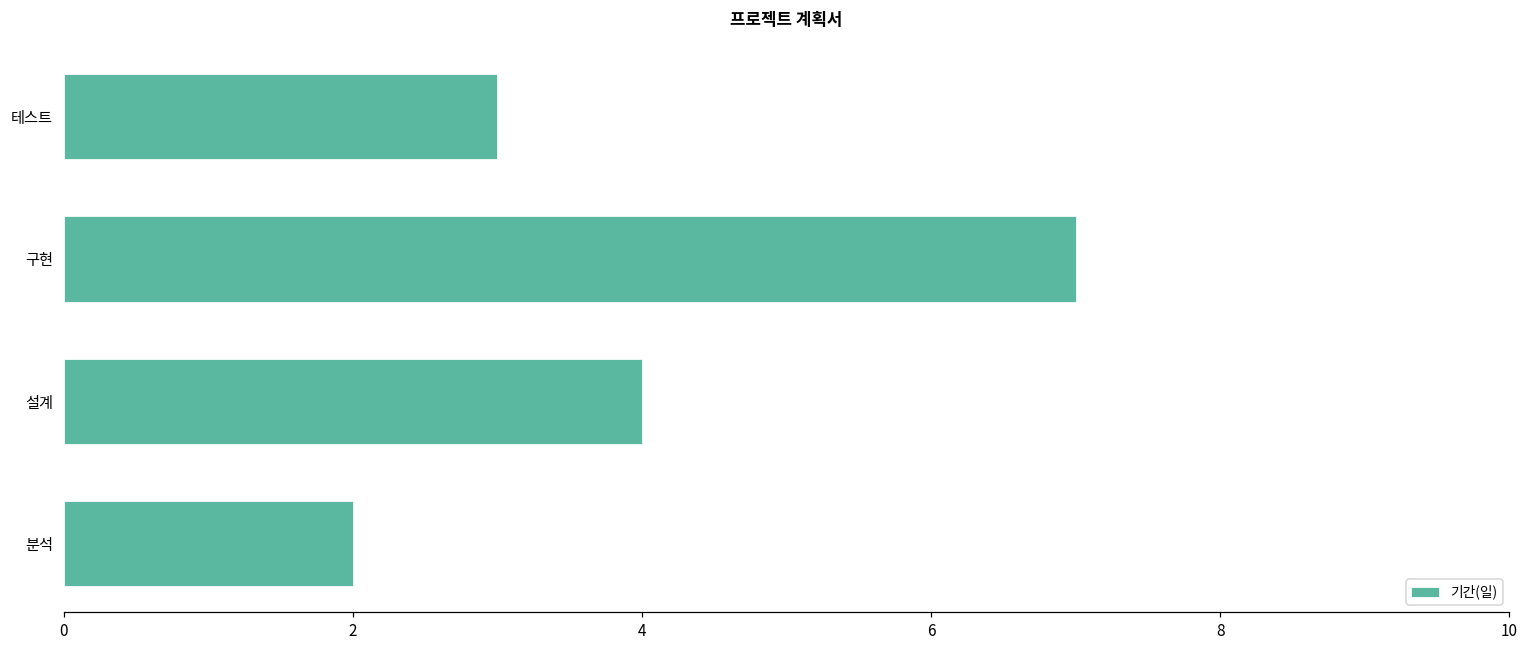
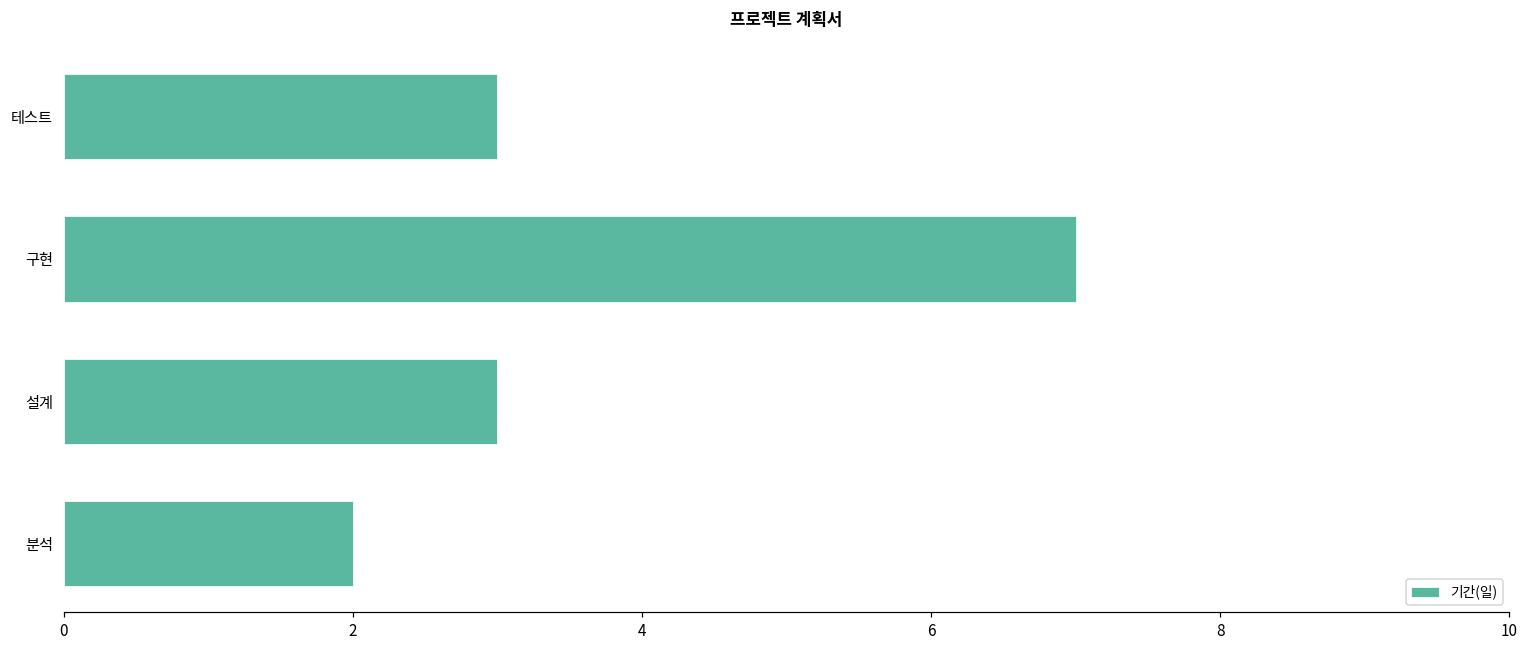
  {
    "테스트": 3,
    "구현": 7,
-   "설계": 4,
+   "설계": 3,
    "분석": 2
  }
